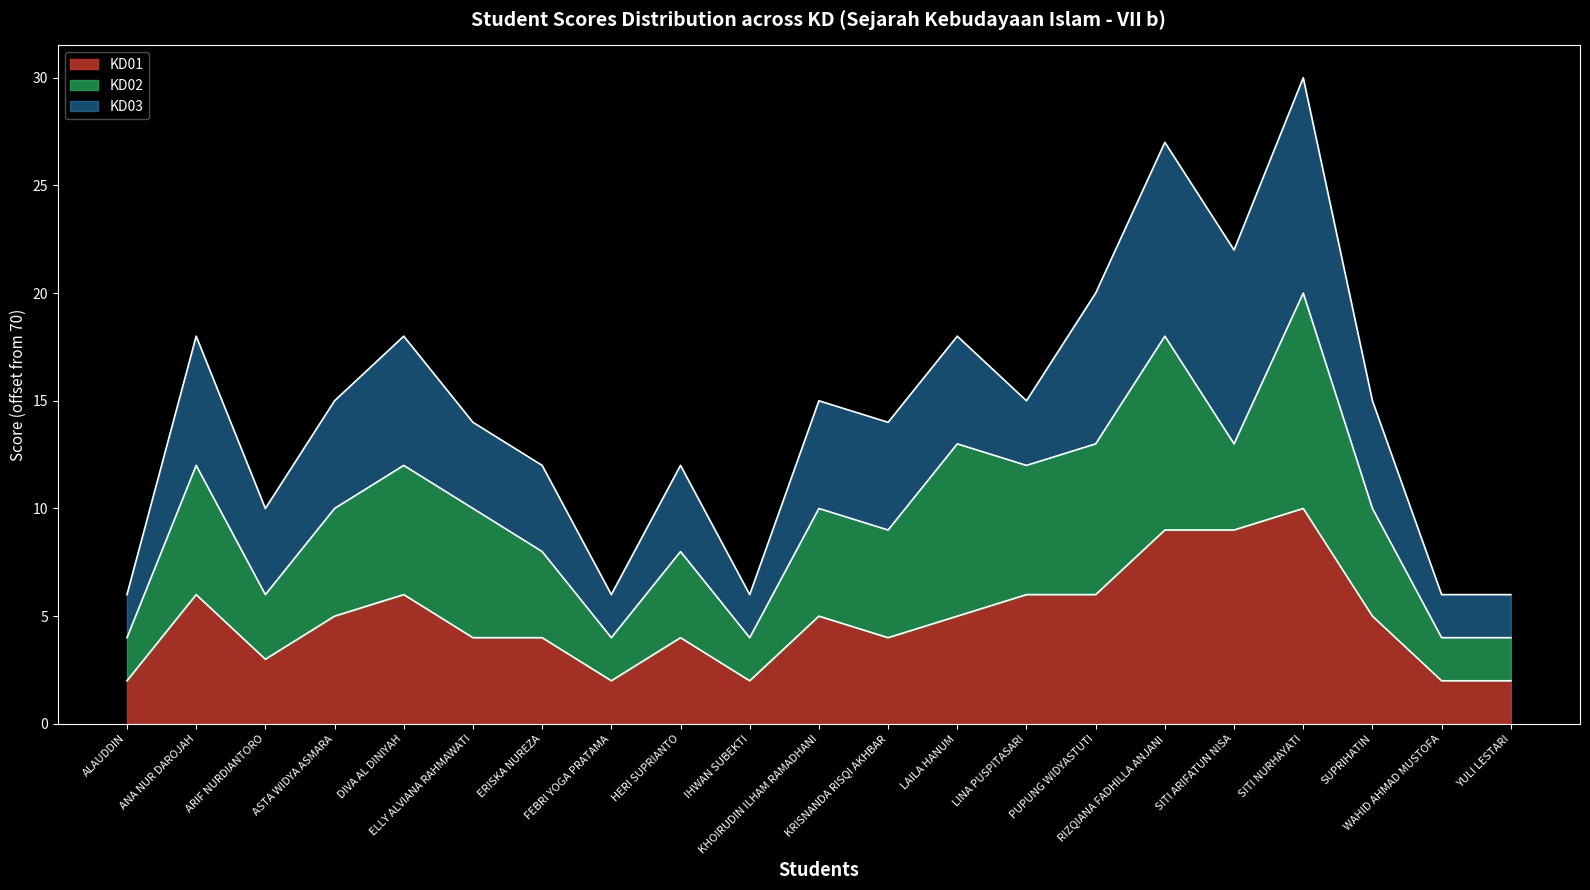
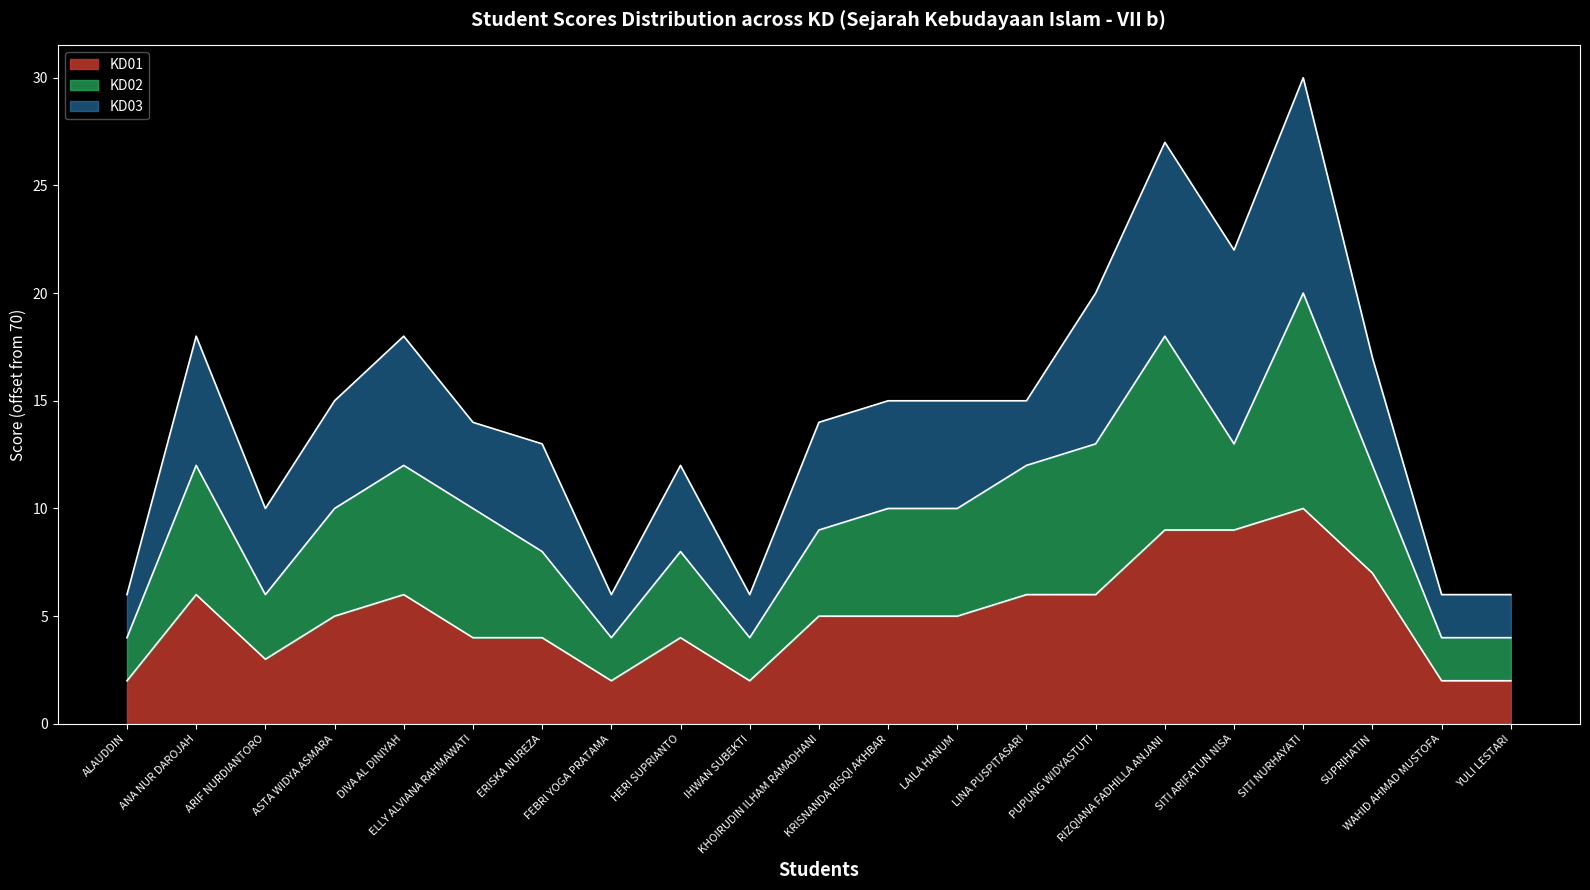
  {
    "KD01": {
      "ALAUDDIN": 2.0,
      "ANA NUR DAROJAH": 6.0,
      "ARIF NURDIANTORO": 3.0,
      "ASTA WIDYA ASMARA": 5.0,
      "DIVA AL DINIYAH": 6.0,
      "ELLY ALVIANA RAHMAWATI": 4.0,
      "ERISKA NUREZA": 4.0,
      "FEBRI YOGA PRATAMA": 2.0,
      "HERI SUPRIANTO": 4.0,
      "IHWAN SUBEKTI": 2.0,
      "KHOIRUDIN ILHAM RAMADHANI": 5.0,
-     "KRISNANDA RISQI AKHBAR": 4.0,
+     "KRISNANDA RISQI AKHBAR": 5.0,
      "LAILA HANUM": 5.0,
      "LINA PUSPITASARI": 6.0,
      "PUPUNG WIDYASTUTI": 6.0,
      "RIZQIANA FADHILLA ANJANI": 9.0,
      "SITI ARIFATUN NISA": 9.0,
      "SITI NURHAYATI": 10.0,
-     "SUPRIHATIN": 5.0,
+     "SUPRIHATIN": 7.0,
      "WAHID AHMAD MUSTOFA": 2.0,
      "YULI LESTARI": 2.0
    },
    "KD02": {
      "ALAUDDIN": 2.0,
      "ANA NUR DAROJAH": 6.0,
      "ARIF NURDIANTORO": 3.0,
      "ASTA WIDYA ASMARA": 5.0,
      "DIVA AL DINIYAH": 6.0,
      "ELLY ALVIANA RAHMAWATI": 6.0,
      "ERISKA NUREZA": 4.0,
      "FEBRI YOGA PRATAMA": 2.0,
      "HERI SUPRIANTO": 4.0,
      "IHWAN SUBEKTI": 2.0,
-     "KHOIRUDIN ILHAM RAMADHANI": 5.0,
+     "KHOIRUDIN ILHAM RAMADHANI": 4.0,
      "KRISNANDA RISQI AKHBAR": 5.0,
-     "LAILA HANUM": 8.0,
+     "LAILA HANUM": 5.0,
      "LINA PUSPITASARI": 6.0,
      "PUPUNG WIDYASTUTI": 7.0,
      "RIZQIANA FADHILLA ANJANI": 9.0,
      "SITI ARIFATUN NISA": 4.0,
      "SITI NURHAYATI": 10.0,
      "SUPRIHATIN": 5.0,
      "WAHID AHMAD MUSTOFA": 2.0,
      "YULI LESTARI": 2.0
    },
    "KD03": {
      "ALAUDDIN": 2.0,
      "ANA NUR DAROJAH": 6.0,
      "ARIF NURDIANTORO": 4.0,
      "ASTA WIDYA ASMARA": 5.0,
      "DIVA AL DINIYAH": 6.0,
      "ELLY ALVIANA RAHMAWATI": 4.0,
-     "ERISKA NUREZA": 4.0,
+     "ERISKA NUREZA": 5.0,
      "FEBRI YOGA PRATAMA": 2.0,
      "HERI SUPRIANTO": 4.0,
      "IHWAN SUBEKTI": 2.0,
      "KHOIRUDIN ILHAM RAMADHANI": 5.0,
      "KRISNANDA RISQI AKHBAR": 5.0,
      "LAILA HANUM": 5.0,
      "LINA PUSPITASARI": 3.0,
      "PUPUNG WIDYASTUTI": 7.0,
      "RIZQIANA FADHILLA ANJANI": 9.0,
      "SITI ARIFATUN NISA": 9.0,
      "SITI NURHAYATI": 10.0,
      "SUPRIHATIN": 5.0,
      "WAHID AHMAD MUSTOFA": 2.0,
      "YULI LESTARI": 2.0
    }
  }
